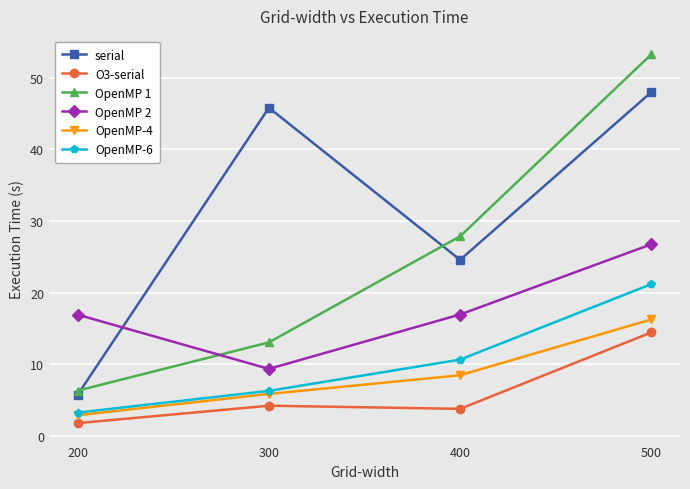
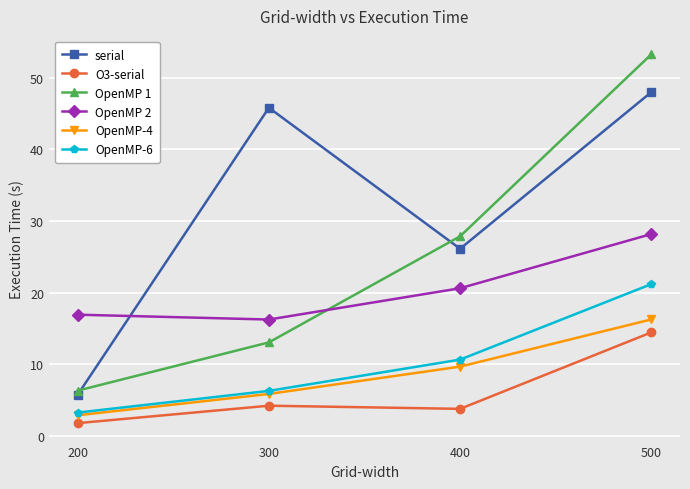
  {
    "serial": {
      "200": 6,
      "300": 46,
-     "400": 25,
+     "400": 26,
      "500": 48
    },
    "O3-serial": {
      "200": 2,
      "300": 4,
      "400": 4,
      "500": 14
    },
    "OpenMP 1": {
      "200": 6,
      "300": 13,
      "400": 28,
      "500": 53
    },
    "OpenMP 2": {
      "200": 17,
-     "300": 9,
-     "400": 17,
-     "500": 27
+     "300": 16,
+     "400": 21,
+     "500": 28
    },
    "OpenMP-4": {
      "200": 3,
      "300": 6,
-     "400": 8,
+     "400": 10,
      "500": 16
    },
    "OpenMP-6": {
      "200": 3,
      "300": 6,
      "400": 11,
      "500": 21
    }
  }
